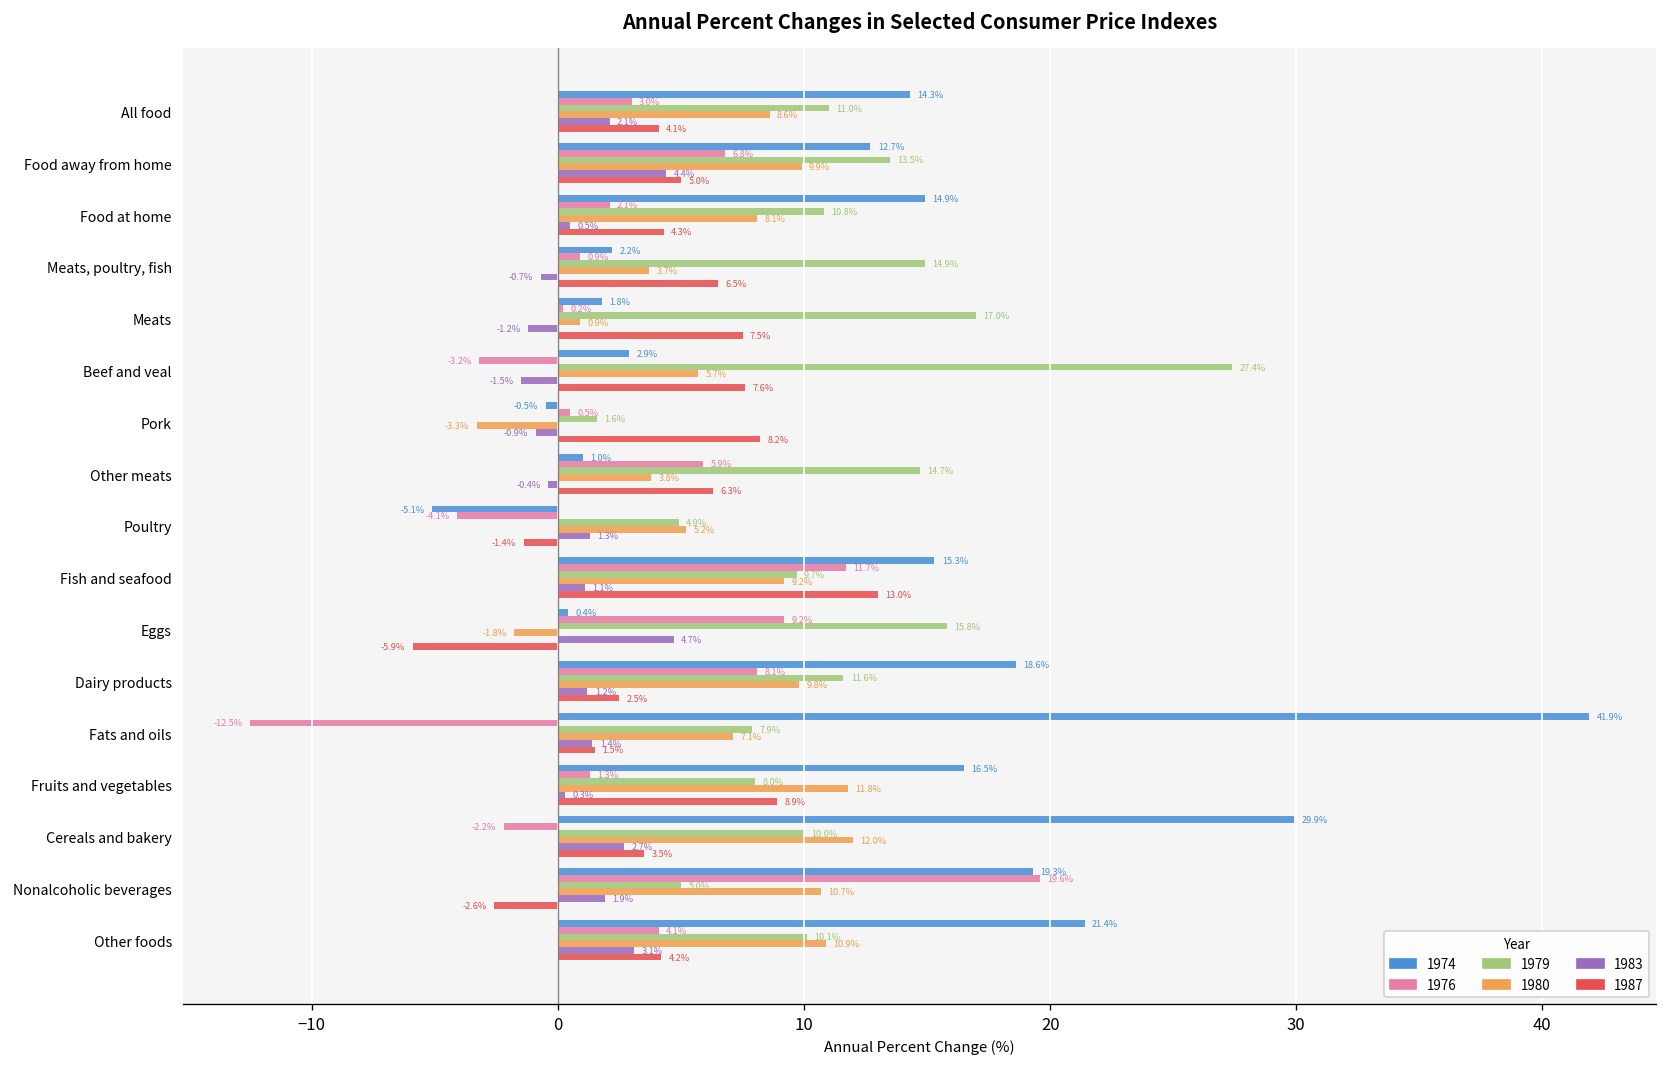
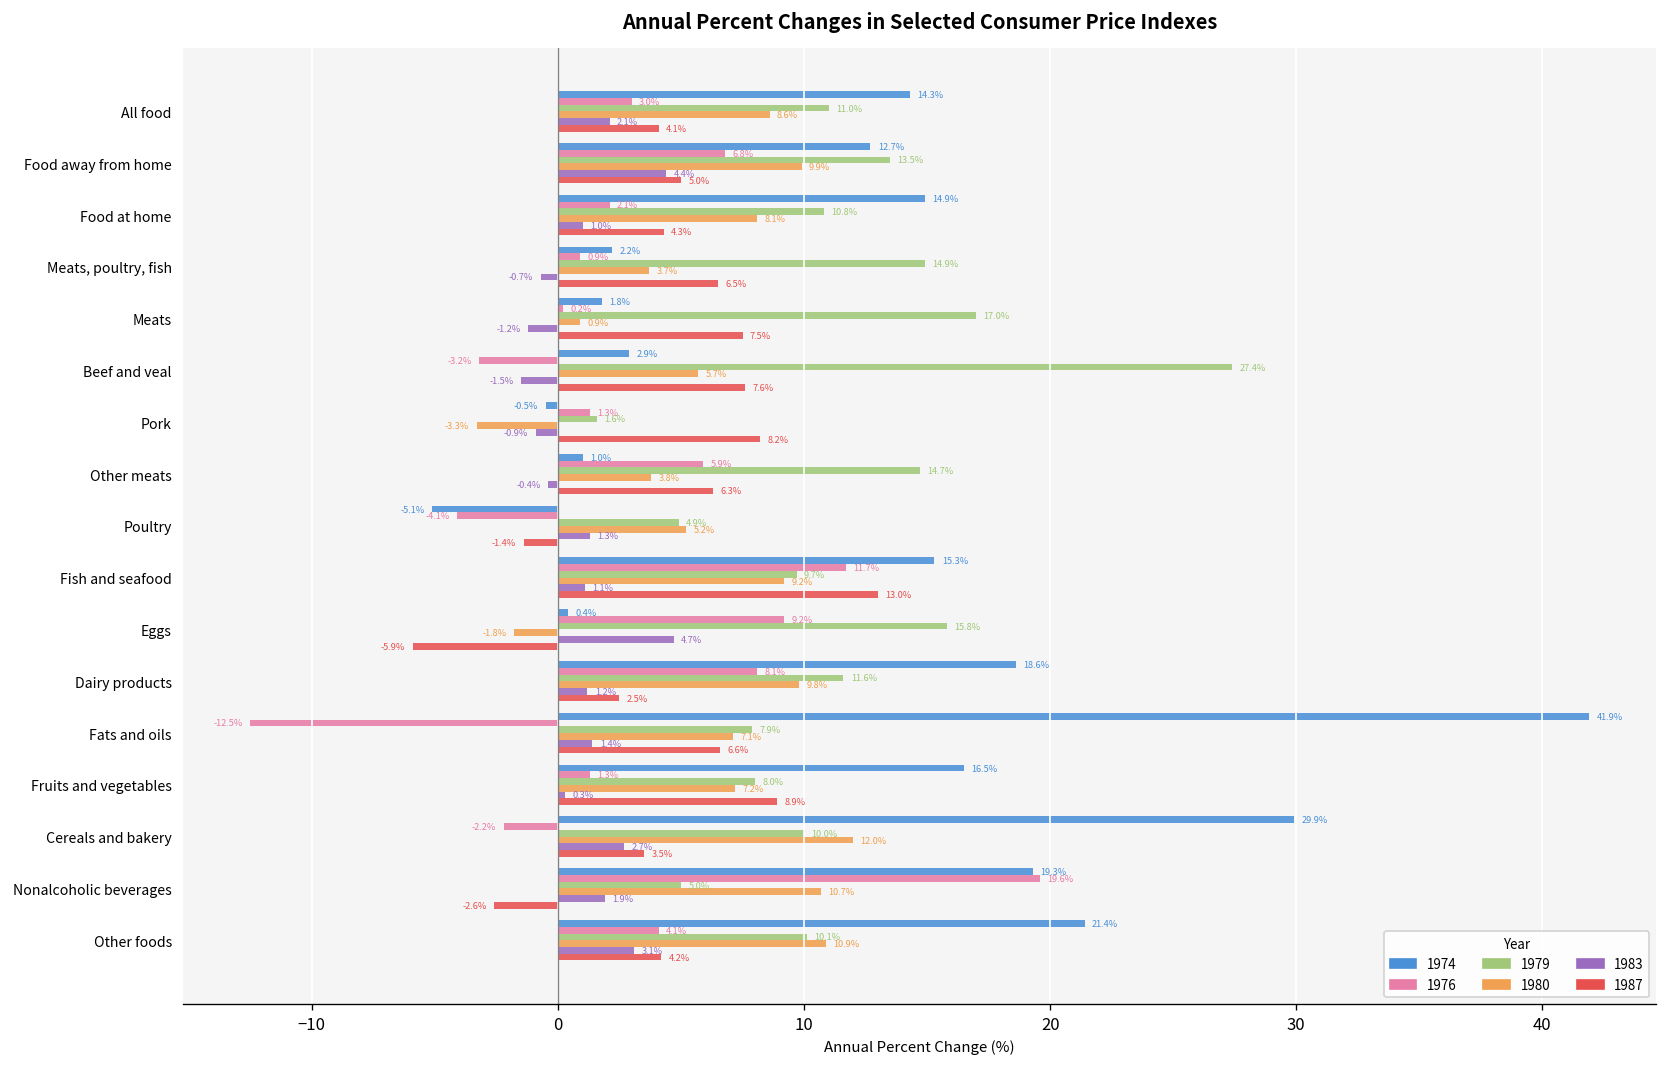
  {
    "1974": {
      "All food": "14.3%",
      "Food away from home": "12.7%",
      "Food at home": "14.9%",
      "Meats, poultry, fish": "2.2%",
      "Meats": "1.8%",
      "Beef and veal": "2.9%",
      "Pork": "-0.5%",
      "Other meats": "1.0%",
      "Poultry": "-5.1%",
      "Fish and seafood": "15.3%",
      "Eggs": "0.4%",
      "Dairy products": "18.6%",
      "Fats and oils": "41.9%",
      "Fruits and vegetables": "16.5%",
      "Cereals and bakery": "29.9%",
      "Other foods": "21.4%"
    },
    "1976": {
      "All food": "3.0%",
      "Food away from home": "6.8%",
      "Food at home": "2.1%",
      "Meats, poultry, fish": "0.9%",
      "Meats": "0.2%",
      "Beef and veal": "-3.2%",
-     "Pork": "0.5%",
+     "Pork": "1.3%",
      "Other meats": "5.9%",
      "Poultry": "-4.1%",
      "Fish and seafood": "11.7%",
      "Eggs": "9.2%",
      "Dairy products": "8.1%",
      "Fats and oils": "-12.5%",
      "Fruits and vegetables": "1.3%",
      "Cereals and bakery": "-2.2%",
      "Other foods": "4.1%"
    },
    "1979": {
      "All food": "11.0%",
      "Food away from home": "13.5%",
      "Food at home": "10.8%",
      "Meats, poultry, fish": "14.9%",
      "Meats": "17.0%",
      "Beef and veal": "27.4%",
      "Other meats": "14.7%",
      "Fish and seafood": "9.7%",
      "Eggs": "15.8%",
      "Dairy products": "11.6%",
      "Fats and oils": "7.9%",
      "Fruits and vegetables": "8.0%",
      "Cereals and bakery": "10.0%",
      "Nonalcoholic beverages": "5.0%",
      "Other foods": "10.1%"
    },
    "1980": {
      "All food": "8.6%",
      "Food away from home": "9.9%",
      "Food at home": "8.1%",
      "Meats, poultry, fish": "3.7%",
      "Meats": "0.9%",
      "Beef and veal": "5.7%",
      "Pork": "-3.3%",
      "Other meats": "3.8%",
      "Fish and seafood": "9.2%",
      "Eggs": "-1.8%",
      "Dairy products": "9.8%",
      "Fats and oils": "7.1%",
-     "Fruits and vegetables": "11.8%",
+     "Fruits and vegetables": "7.2%",
      "Cereals and bakery": "12.0%",
      "Nonalcoholic beverages": "10.7%",
      "Other foods": "10.9%"
    },
    "1983": {
      "All food": "2.1%",
      "Food away from home": "4.4%",
-     "Food at home": "0.5%",
+     "Food at home": "1.0%",
      "Meats, poultry, fish": "-0.7%",
      "Meats": "-1.2%",
      "Beef and veal": "-1.5%",
      "Pork": "-0.9%",
      "Other meats": "-0.4%",
      "Poultry": "1.3%",
      "Fish and seafood": "1.1%",
      "Eggs": "4.7%",
      "Dairy products": "1.2%",
      "Fats and oils": "1.4%",
      "Fruits and vegetables": "0.3%",
      "Cereals and bakery": "2.7%",
      "Nonalcoholic beverages": "1.9%",
      "Other foods": "3.1%"
    },
    "1987": {
      "All food": "4.1%",
      "Food away from home": "5.0%",
      "Food at home": "4.3%",
      "Meats, poultry, fish": "6.5%",
      "Meats": "7.5%",
      "Beef and veal": "7.6%",
      "Pork": "8.2%",
      "Other meats": "6.3%",
      "Poultry": "-1.4%",
      "Fish and seafood": "13.0%",
      "Eggs": "-5.9%",
      "Dairy products": "2.5%",
-     "Fats and oils": "1.5%",
+     "Fats and oils": "6.6%",
      "Fruits and vegetables": "8.9%",
      "Cereals and bakery": "3.5%",
      "Nonalcoholic beverages": "-2.6%",
      "Other foods": "4.2%"
    }
  }
